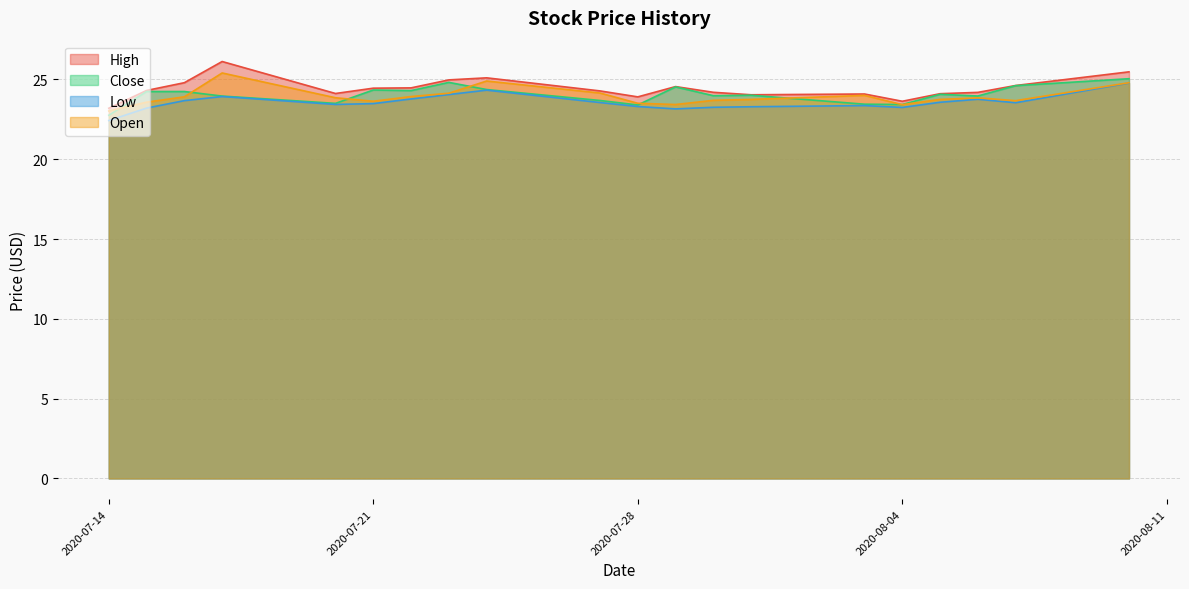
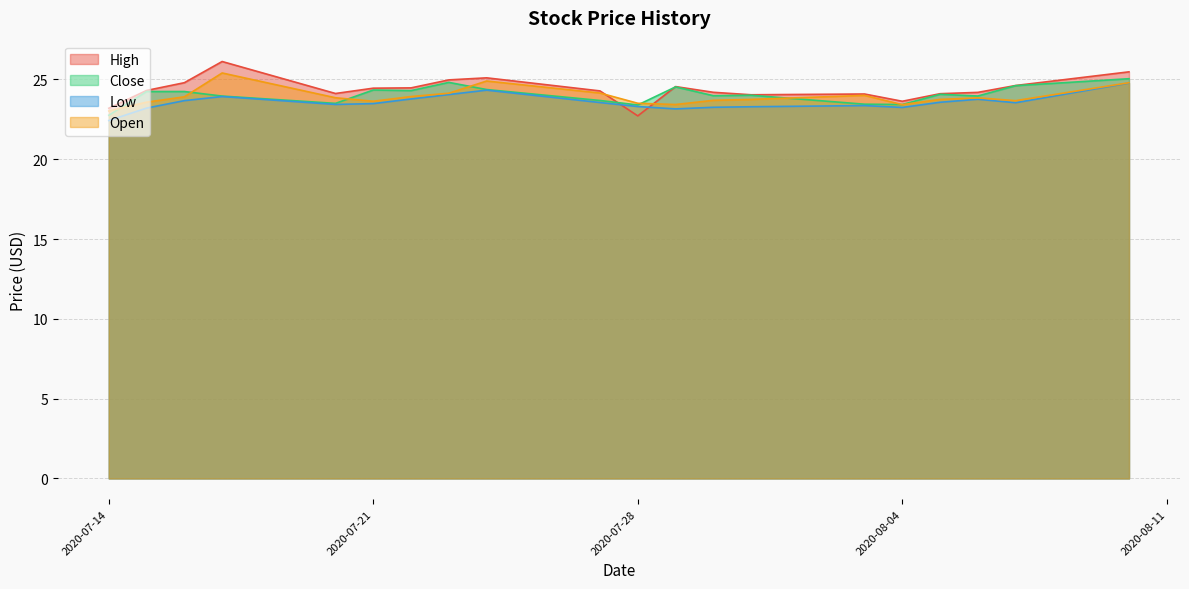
  {
    "High": {
-     "2020-07-28": 23.9,
+     "2020-07-28": 22.7,
      "2020-08-04": 23.6
    },
    "Low": {
      "2020-08-04": 23.2
    }
  }
